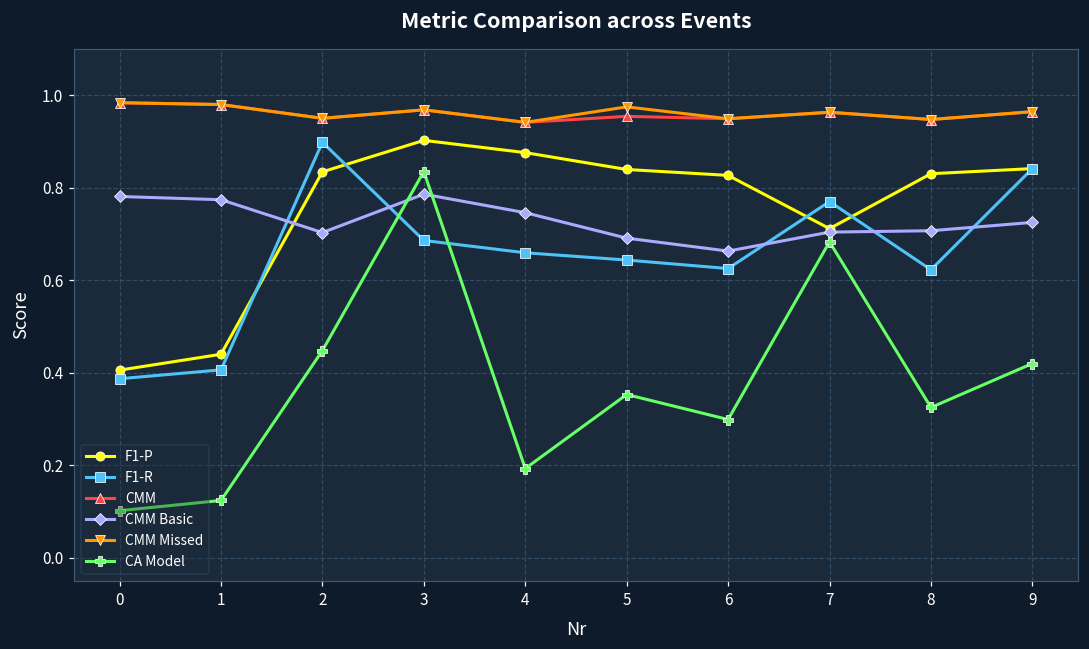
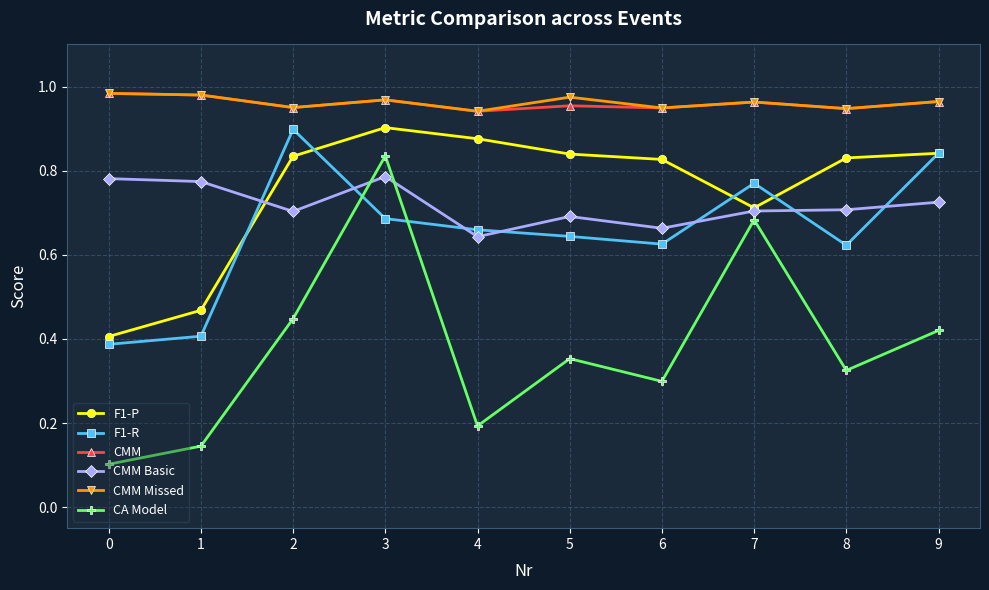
  {
    "F1-P": {
      "0": 0.41,
-     "1": 0.44,
+     "1": 0.47,
      "2": 0.83,
      "3": 0.90,
      "4": 0.88,
      "5": 0.84,
      "6": 0.83,
      "7": 0.71,
      "8": 0.83
    },
    "F1-R": {
      "0": 0.39,
      "1": 0.41,
      "2": 0.90,
      "3": 0.69,
      "4": 0.66,
      "5": 0.64,
      "6": 0.63,
      "7": 0.77,
      "8": 0.62
    },
    "CMM": {
      "5": 0.95
    },
    "CMM Basic": {
      "0": 0.78,
      "1": 0.77,
      "2": 0.70,
      "3": 0.79,
-     "4": 0.75,
+     "4": 0.64,
      "5": 0.69,
      "6": 0.66,
      "7": 0.70,
      "8": 0.71,
      "9": 0.73
    },
    "CMM Missed": {
      "5": 0.97
    },
    "CA Model": {
-     "1": 0.12,
+     "1": 0.15,
      "2": 0.45,
      "3": 0.84,
      "4": 0.19,
      "5": 0.35,
      "6": 0.30,
      "7": 0.68,
      "8": 0.32,
      "9": 0.42
    }
  }
